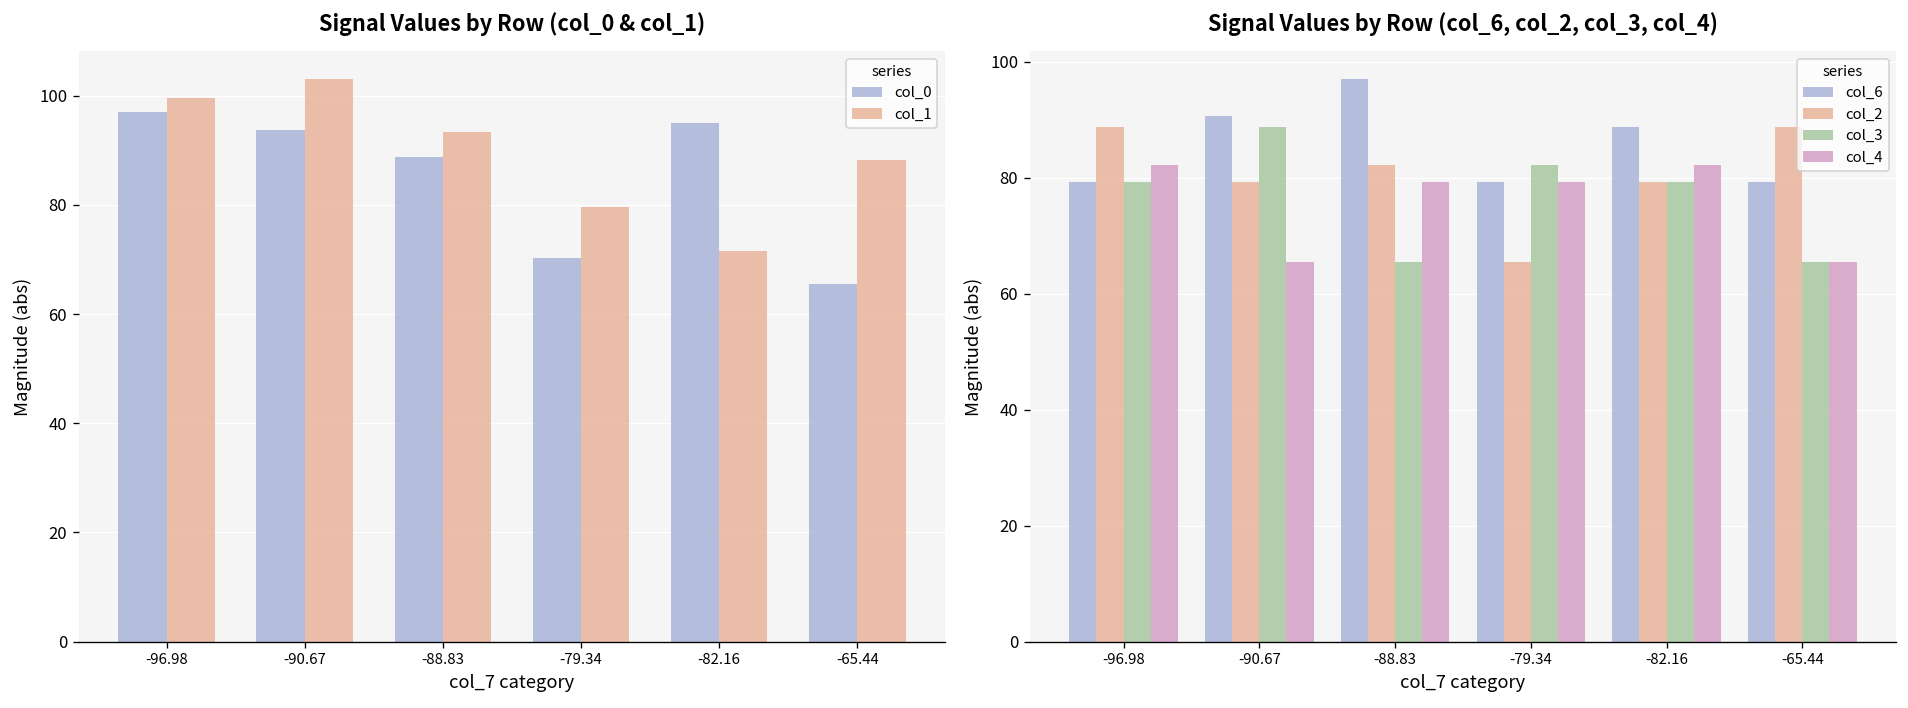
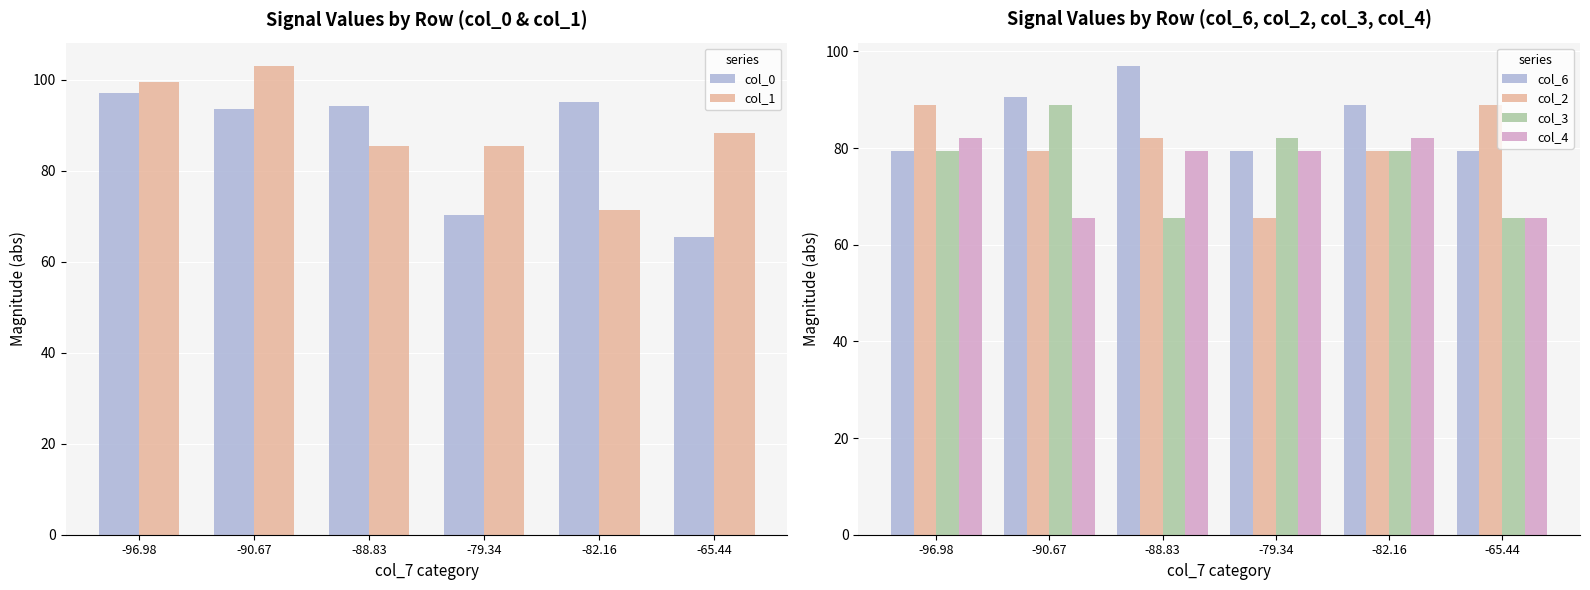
  {
    "Signal Values by Row (col_0 & col_1)": {
      "col_0": {
        "-96.98": 97,
        "-90.67": 94,
-       "-88.83": 89,
+       "-88.83": 94,
        "-79.34": 70,
        "-82.16": 95,
        "-65.44": 65
      },
      "col_1": {
        "-96.98": 99,
        "-90.67": 103,
-       "-88.83": 93,
-       "-79.34": 80,
+       "-88.83": 85,
+       "-79.34": 85,
        "-82.16": 71,
        "-65.44": 88
      }
    }
  }
